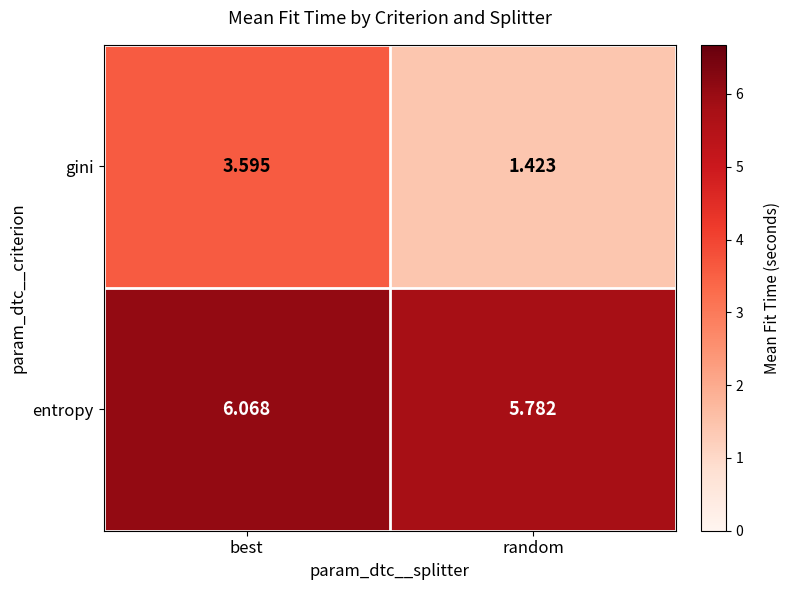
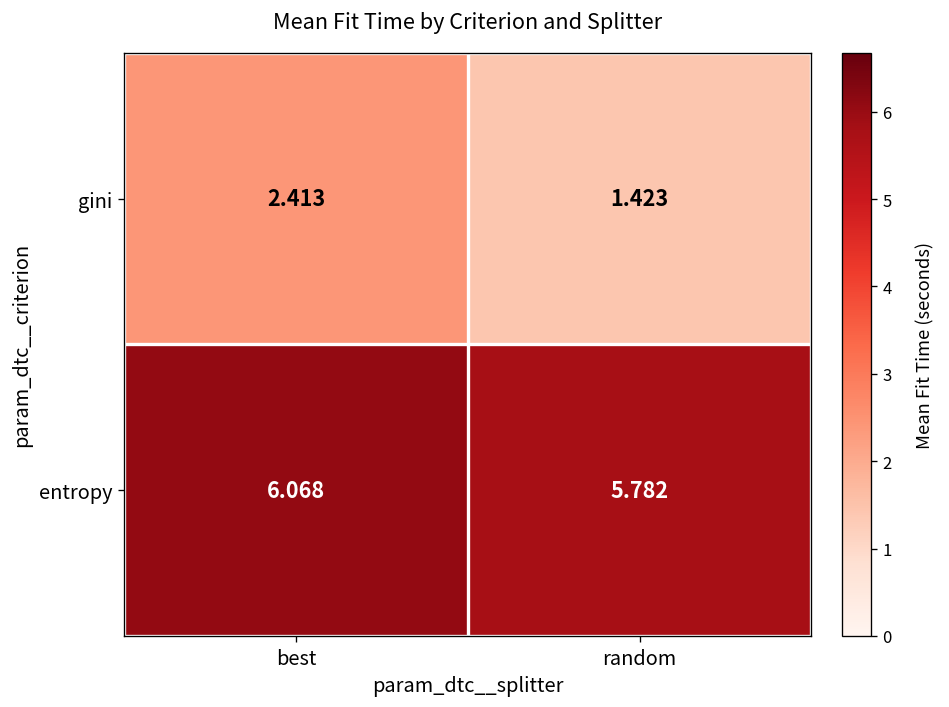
  {
    "gini": {
-     "best": 3.595,
+     "best": 2.413,
      "random": 1.423
    },
    "entropy": {
      "best": 6.068,
      "random": 5.782
    }
  }
